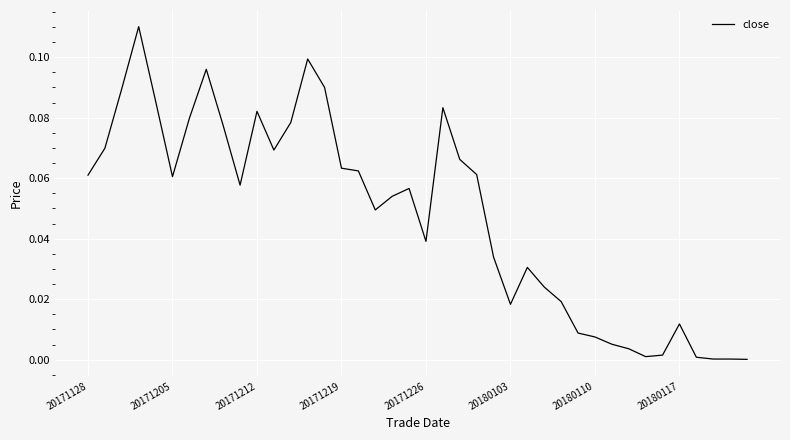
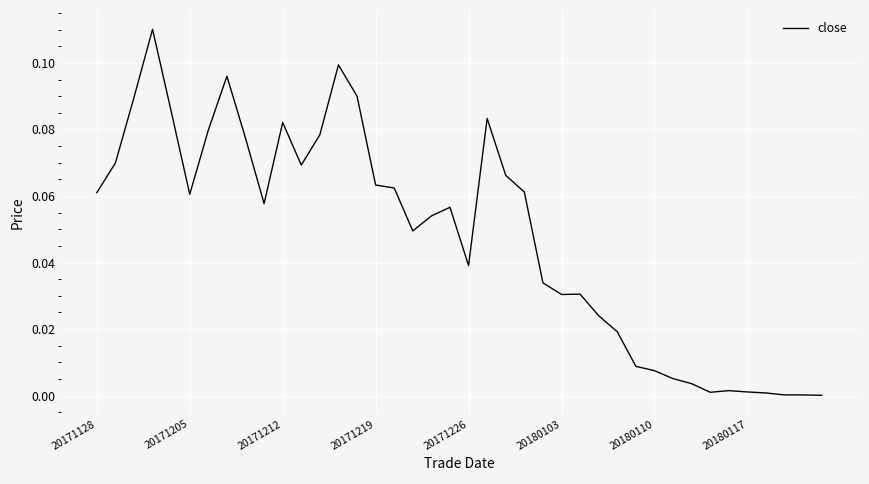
  {
    "20171128": 0.061,
    "20171205": 0.061,
    "20171212": 0.082,
    "20171219": 0.063,
    "20171226": 0.039,
-   "20180103": 0.018,
+   "20180103": 0.030,
    "20180110": 0.008,
-   "20180117": 0.012
+   "20180117": 0.001
  }
